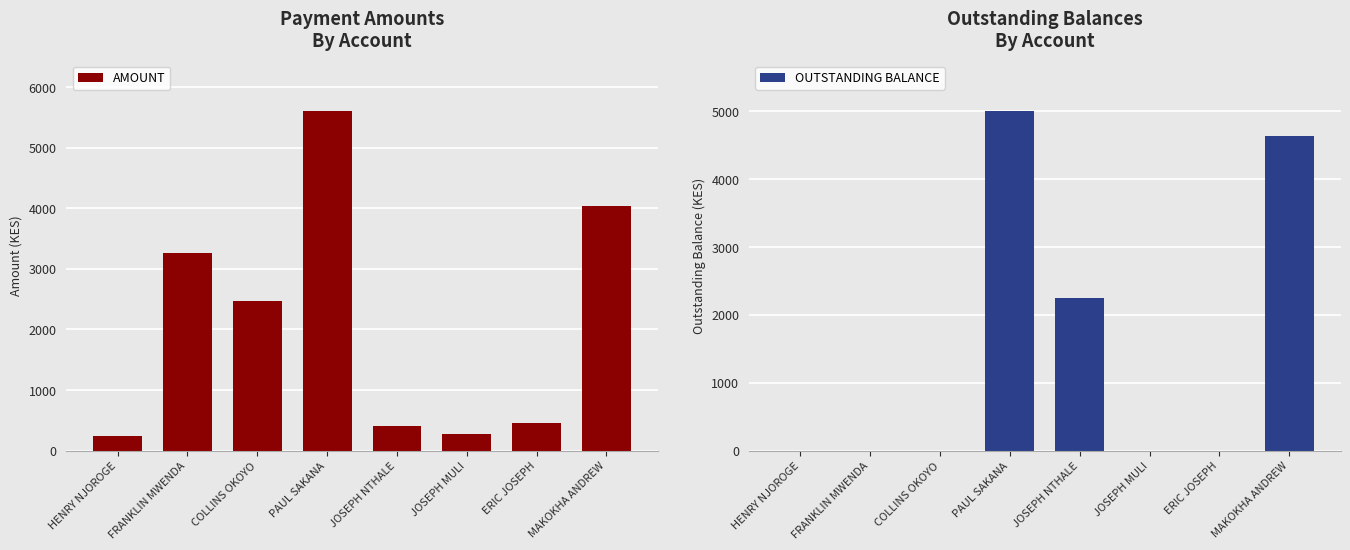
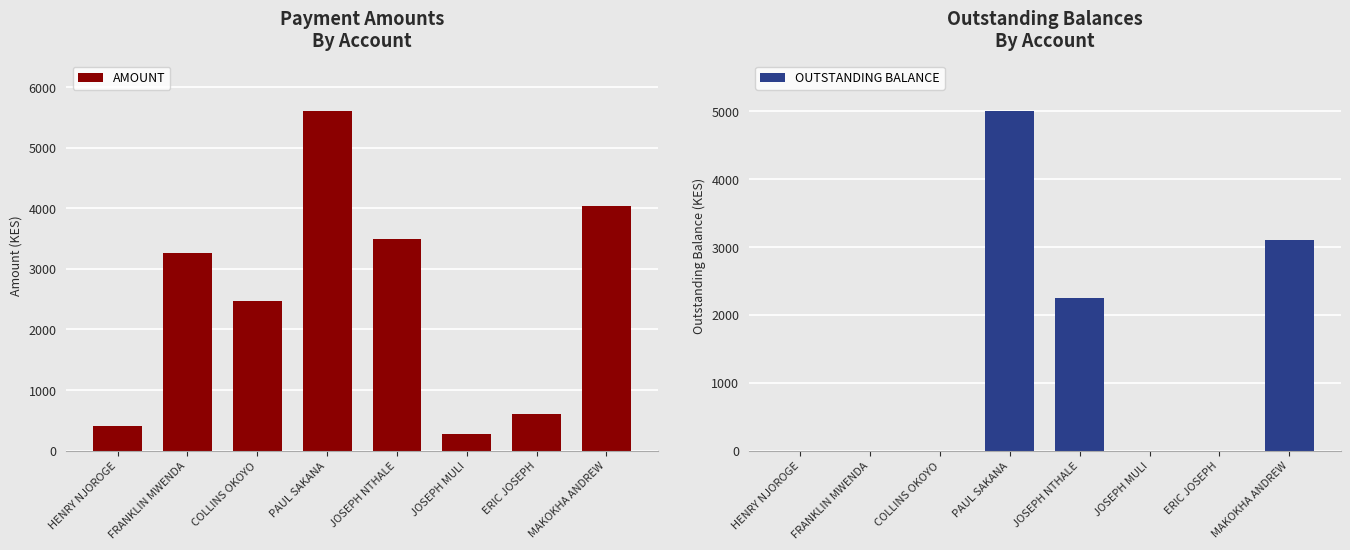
  {
    "Payment Amounts By Account": {
-     "HENRY NJOROGE": 200,
+     "HENRY NJOROGE": 400,
      "FRANKLIN MWENDA": 3300,
      "COLLINS OKOYO": 2500,
      "PAUL SAKANA": 5600,
-     "JOSEPH NTHALE": 400,
+     "JOSEPH NTHALE": 3500,
      "JOSEPH MULI": 300,
-     "ERIC JOSEPH": 500,
+     "ERIC JOSEPH": 600,
      "MAKOKHA ANDREW": 4000
    },
    "Outstanding Balances By Account": {
      "HENRY NJOROGE": 0,
      "FRANKLIN MWENDA": 0,
      "COLLINS OKOYO": 0,
      "PAUL SAKANA": 5000,
      "JOSEPH NTHALE": 2300,
      "JOSEPH MULI": 0,
      "ERIC JOSEPH": 0,
-     "MAKOKHA ANDREW": 4600
+     "MAKOKHA ANDREW": 3100
    }
  }
